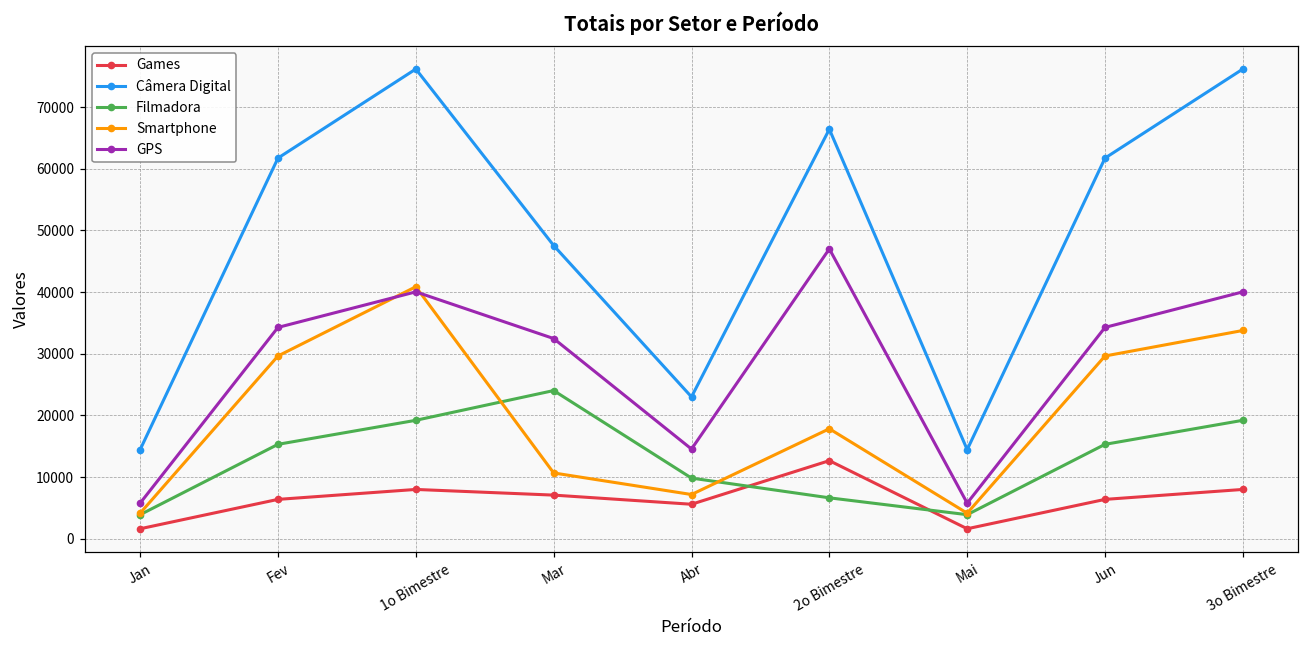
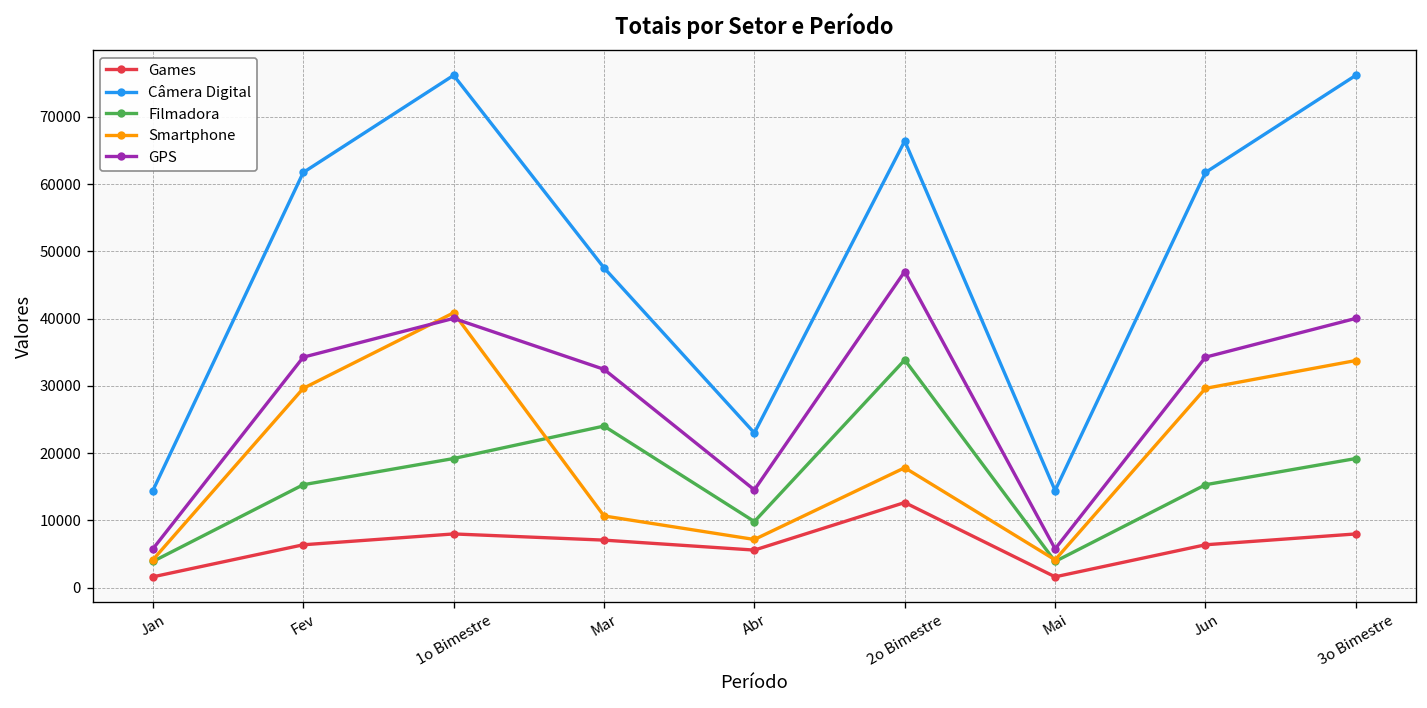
  {
    "Games": {
      "Jan": 2000,
      "Fev": 6000,
      "1o Bimestre": 8000,
      "Mar": 7000,
      "Abr": 6000,
      "2o Bimestre": 13000,
      "Mai": 2000,
      "Jun": 6000,
      "3o Bimestre": 8000
    },
    "Câmera Digital": {
      "Jan": 14000,
      "Fev": 62000,
      "1o Bimestre": 76000,
      "Mar": 48000,
      "Abr": 23000,
      "2o Bimestre": 66000,
      "Mai": 14000,
      "Jun": 62000,
      "3o Bimestre": 76000
    },
    "Filmadora": {
      "Fev": 15000,
      "1o Bimestre": 19000,
      "Mar": 24000,
      "Abr": 10000,
-     "2o Bimestre": 7000,
+     "2o Bimestre": 34000,
      "Jun": 15000,
      "3o Bimestre": 19000
    },
    "Smartphone": {
      "Fev": 30000,
      "1o Bimestre": 41000,
      "Mar": 11000,
      "Abr": 7000,
      "2o Bimestre": 18000,
      "Jun": 30000,
      "3o Bimestre": 34000
    },
    "GPS": {
      "Jan": 6000,
      "Fev": 34000,
      "1o Bimestre": 40000,
      "Mar": 32000,
      "Abr": 15000,
      "2o Bimestre": 47000,
      "Mai": 6000,
      "Jun": 34000,
      "3o Bimestre": 40000
    }
  }
